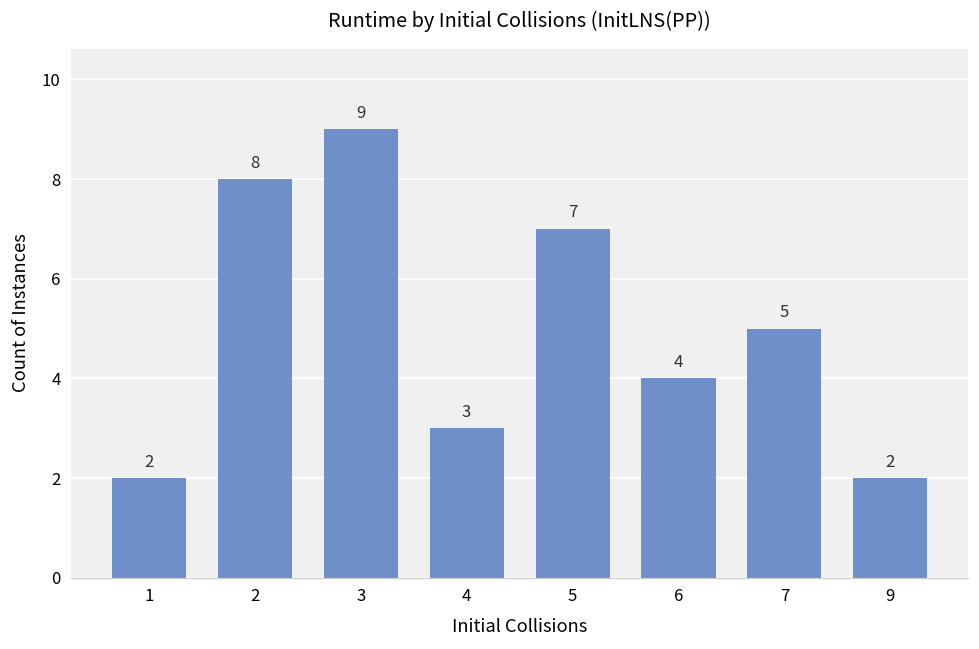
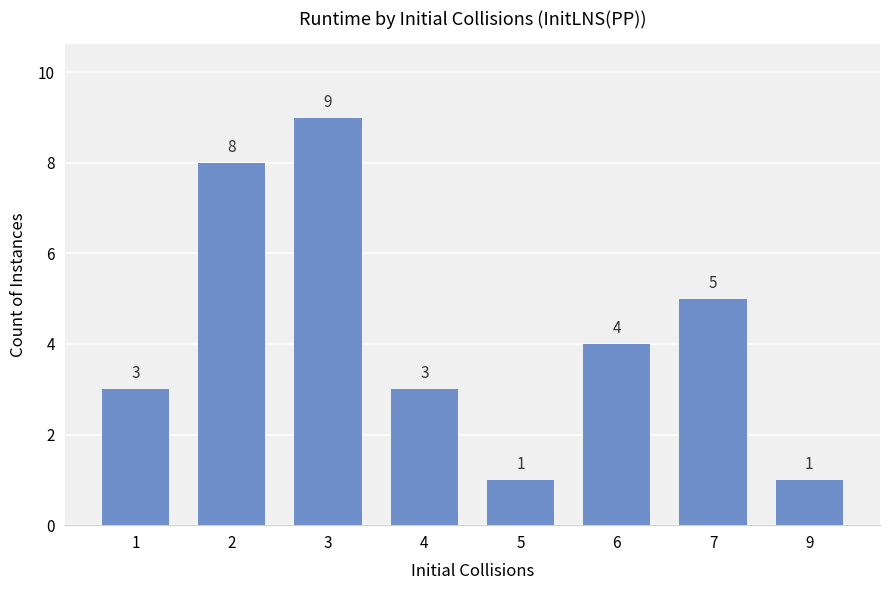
  {
-   "1": 2,
+   "1": 3,
    "2": 8,
    "3": 9,
    "4": 3,
-   "5": 7,
+   "5": 1,
    "6": 4,
    "7": 5,
-   "9": 2
+   "9": 1
  }
